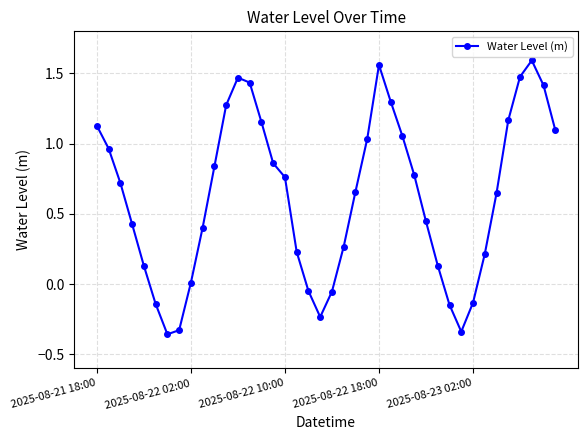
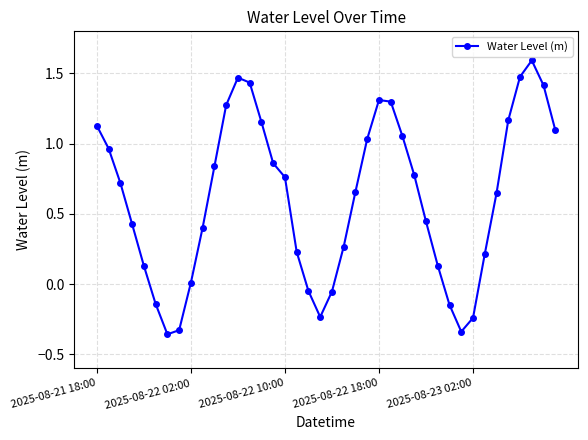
  {
    "2025-08-21 18:00": 1.13,
    "2025-08-22 02:00": 0.01,
    "2025-08-22 10:00": 0.76,
-   "2025-08-22 18:00": 1.56,
-   "2025-08-23 02:00": -0.13
+   "2025-08-22 18:00": 1.31,
+   "2025-08-23 02:00": -0.24
  }
